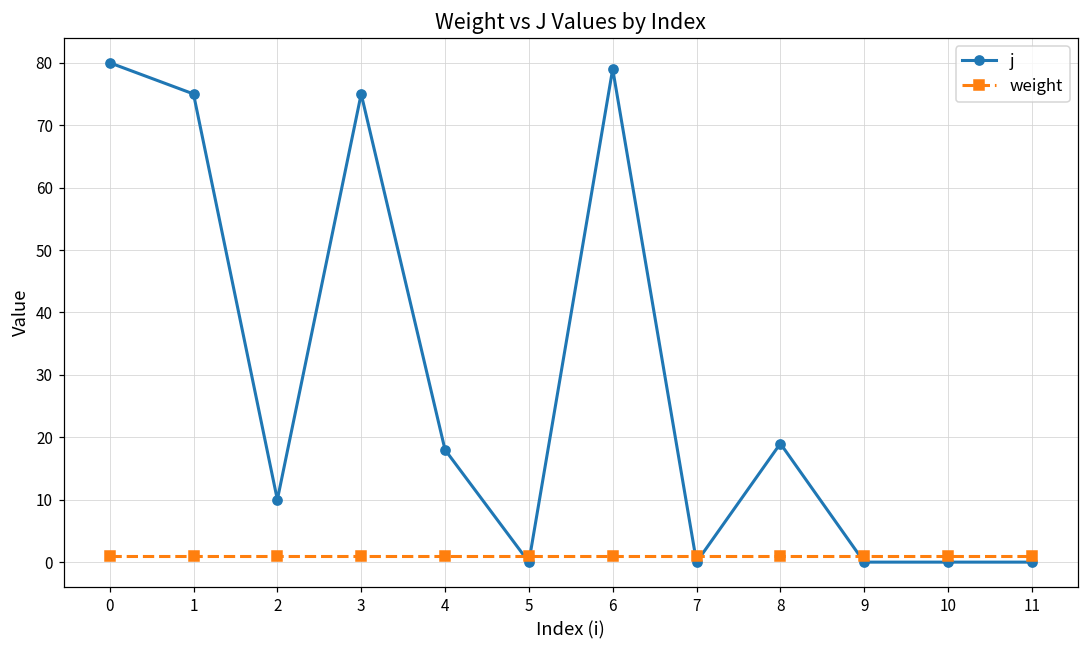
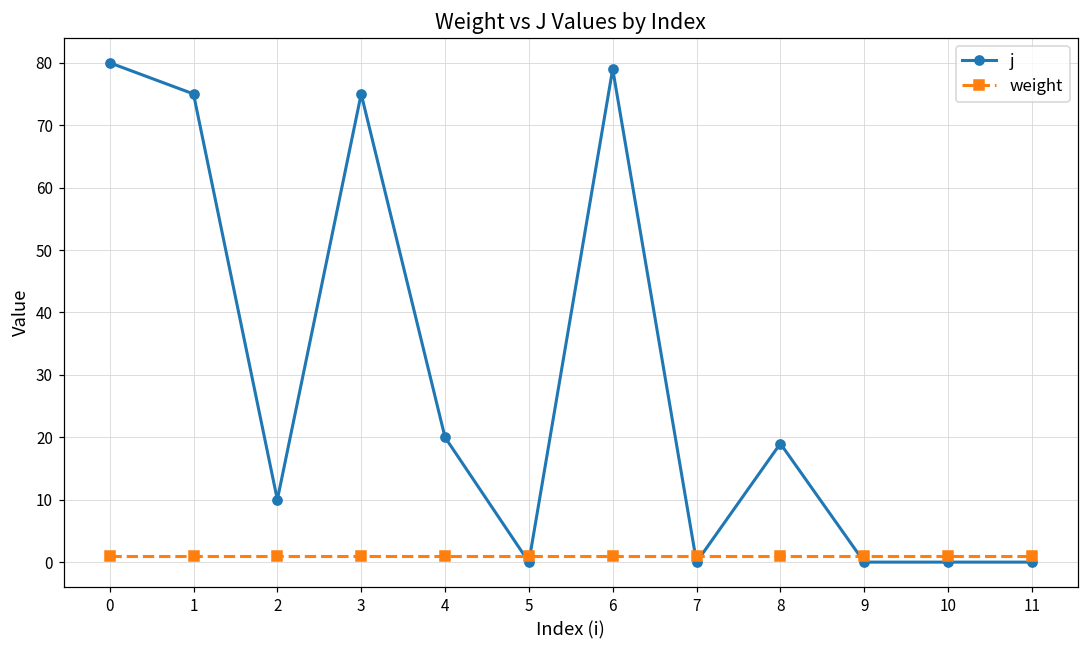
  {
    "j": {
      "0": 80,
      "1": 75,
      "2": 10,
      "3": 75,
-     "4": 18,
+     "4": 20,
      "5": 0,
      "6": 79,
      "7": 0,
      "8": 19,
      "9": 0,
      "10": 0,
      "11": 0
    },
    "weight": {
      "0": 1,
      "1": 1,
      "2": 1,
      "3": 1,
      "4": 1,
      "5": 1,
      "6": 1,
      "7": 1,
      "8": 1,
      "9": 1,
      "10": 1,
      "11": 1
    }
  }
